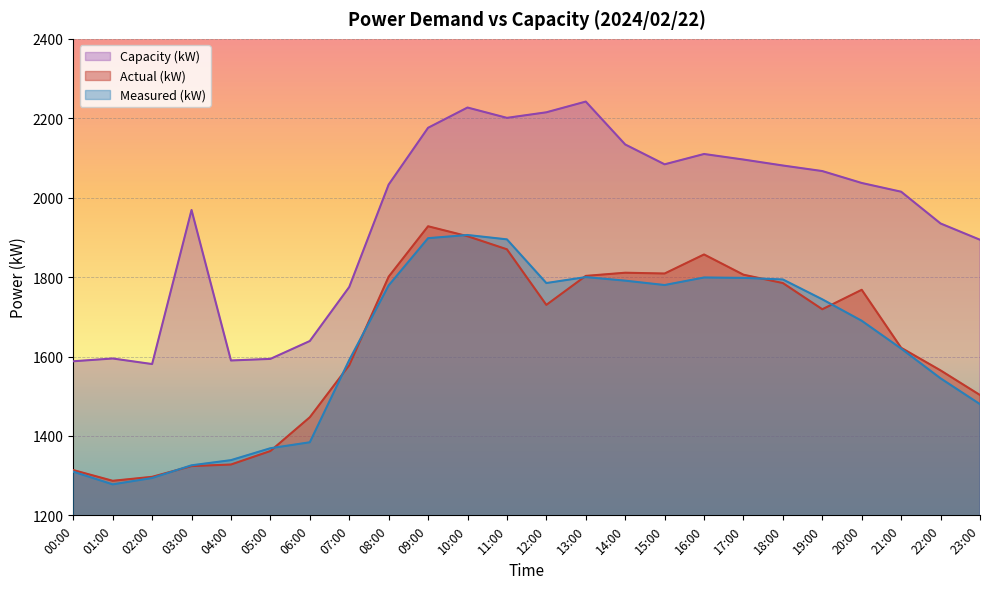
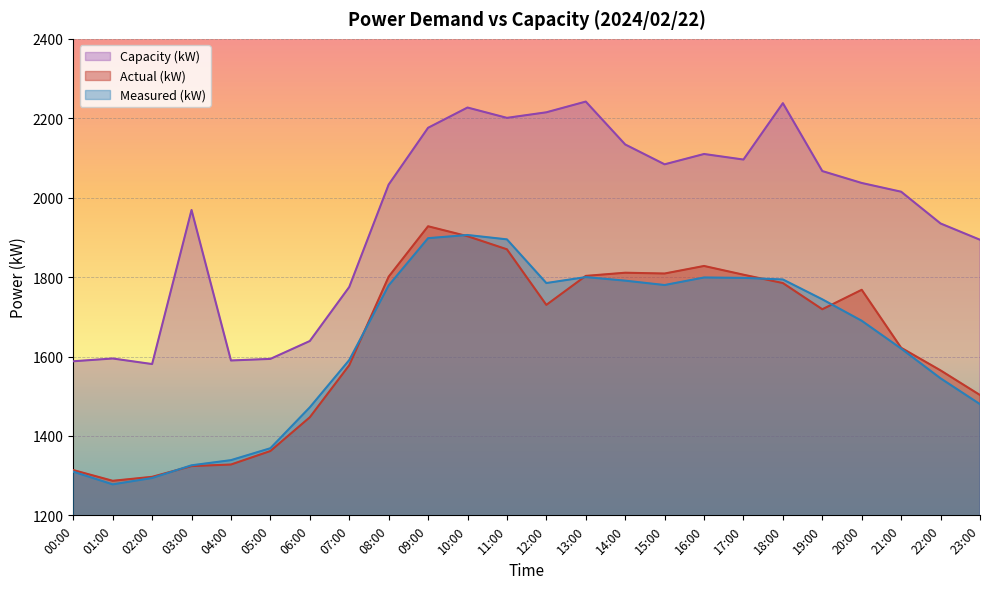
  {
    "Capacity (kW)": {
      "00:00": 1590,
      "01:00": 1600,
      "02:00": 1580,
      "03:00": 1970,
      "04:00": 1590,
      "05:00": 1590,
      "06:00": 1640,
      "07:00": 1780,
      "08:00": 2030,
      "09:00": 2180,
      "10:00": 2230,
      "11:00": 2200,
      "12:00": 2220,
      "13:00": 2240,
      "14:00": 2130,
      "15:00": 2080,
      "16:00": 2110,
      "17:00": 2100,
-     "18:00": 2080,
+     "18:00": 2240,
      "19:00": 2070,
      "20:00": 2040,
      "21:00": 2020,
      "22:00": 1940,
      "23:00": 1890
    },
    "Actual (kW)": {
      "01:00": 1290,
      "04:00": 1330,
      "05:00": 1360,
      "06:00": 1450,
      "07:00": 1580,
      "08:00": 1800,
      "09:00": 1930,
      "11:00": 1870,
      "12:00": 1730,
      "14:00": 1810,
      "15:00": 1810,
-     "16:00": 1860,
+     "16:00": 1830,
      "17:00": 1810,
      "18:00": 1790,
      "19:00": 1720,
      "20:00": 1770,
      "22:00": 1570,
      "23:00": 1500
    },
    "Measured (kW)": {
      "01:00": 1280,
      "04:00": 1340,
      "05:00": 1370,
-     "06:00": 1380,
+     "06:00": 1470,
      "07:00": 1590,
      "08:00": 1780,
      "09:00": 1900,
      "11:00": 1900,
      "12:00": 1790,
      "14:00": 1790,
      "15:00": 1780,
      "16:00": 1800,
      "17:00": 1800,
      "18:00": 1790,
      "19:00": 1740,
      "20:00": 1690,
      "22:00": 1550,
      "23:00": 1480
    }
  }
